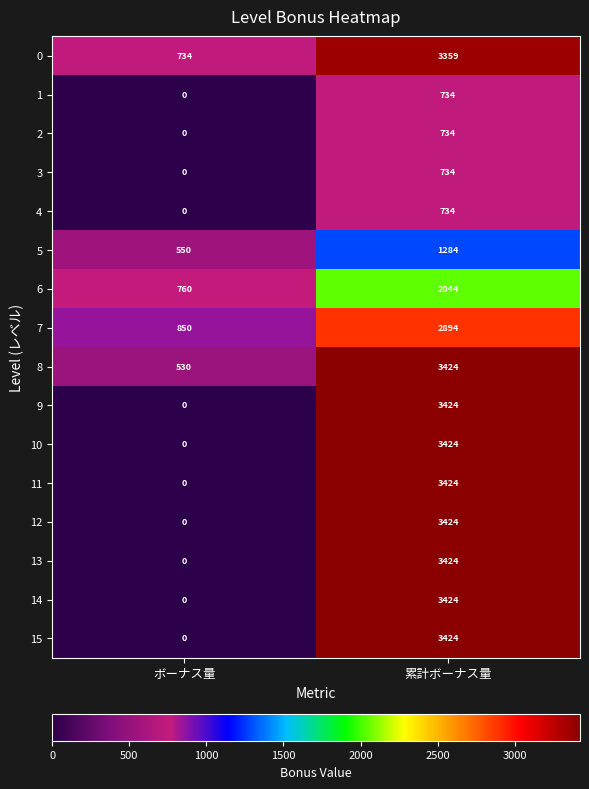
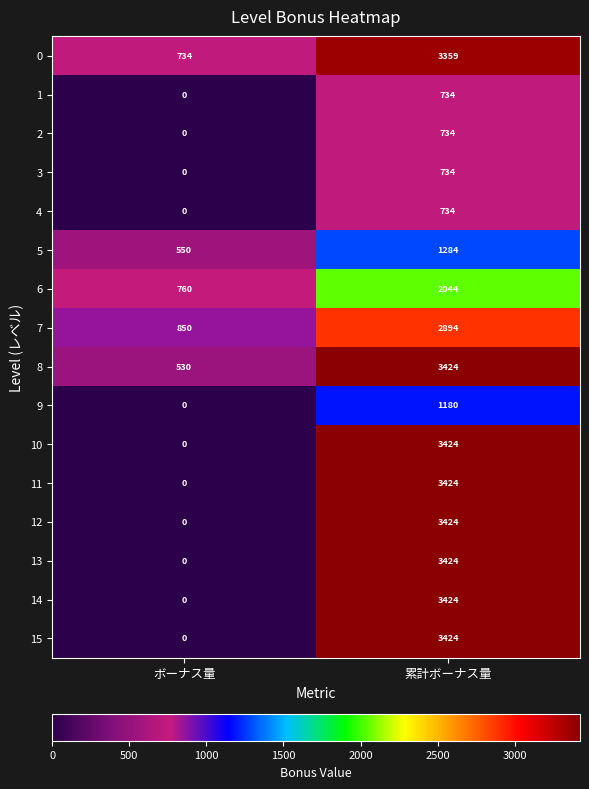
  {
    "0": {
      "ボーナス量": 734,
      "累計ボーナス量": 3359
    },
    "1": {
      "ボーナス量": 0,
      "累計ボーナス量": 734
    },
    "2": {
      "ボーナス量": 0,
      "累計ボーナス量": 734
    },
    "3": {
      "ボーナス量": 0,
      "累計ボーナス量": 734
    },
    "4": {
      "ボーナス量": 0,
      "累計ボーナス量": 734
    },
    "5": {
      "ボーナス量": 550,
      "累計ボーナス量": 1284
    },
    "6": {
      "ボーナス量": 760,
      "累計ボーナス量": 2044
    },
    "7": {
      "ボーナス量": 850,
      "累計ボーナス量": 2894
    },
    "8": {
      "ボーナス量": 530,
      "累計ボーナス量": 3424
    },
    "9": {
      "ボーナス量": 0,
-     "累計ボーナス量": 3424
+     "累計ボーナス量": 1180
    },
    "10": {
      "ボーナス量": 0,
      "累計ボーナス量": 3424
    },
    "11": {
      "ボーナス量": 0,
      "累計ボーナス量": 3424
    },
    "12": {
      "ボーナス量": 0,
      "累計ボーナス量": 3424
    },
    "13": {
      "ボーナス量": 0,
      "累計ボーナス量": 3424
    },
    "14": {
      "ボーナス量": 0,
      "累計ボーナス量": 3424
    },
    "15": {
      "ボーナス量": 0,
      "累計ボーナス量": 3424
    }
  }
